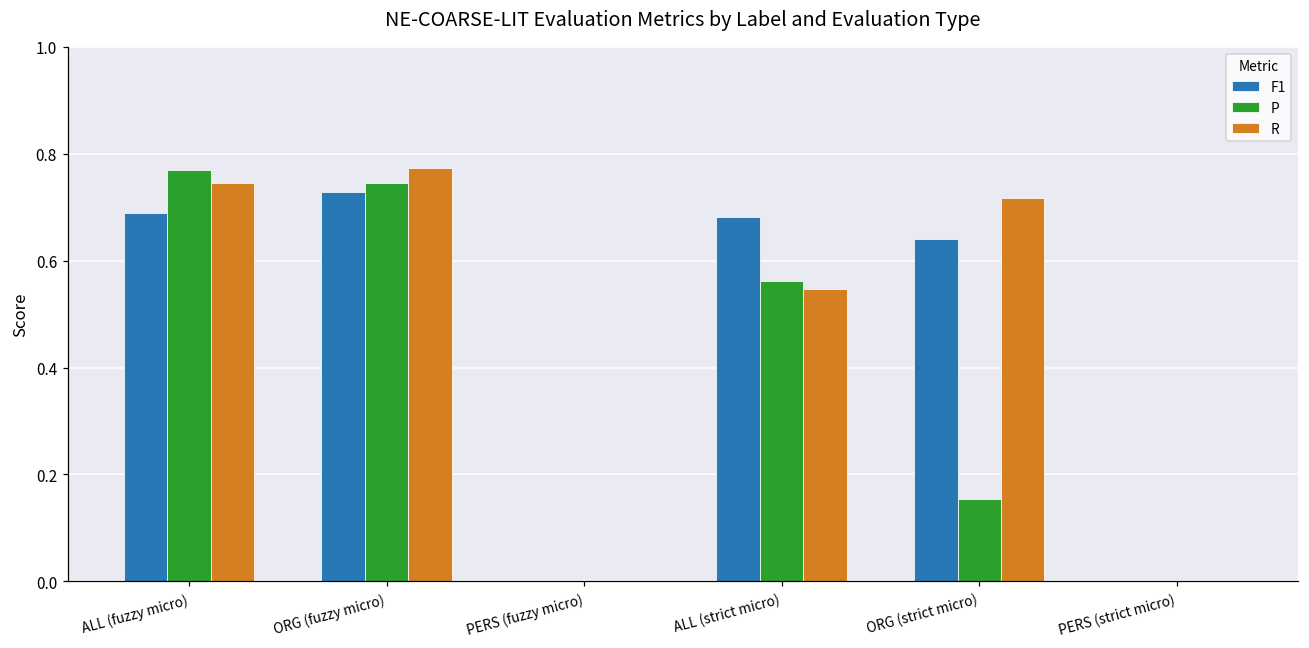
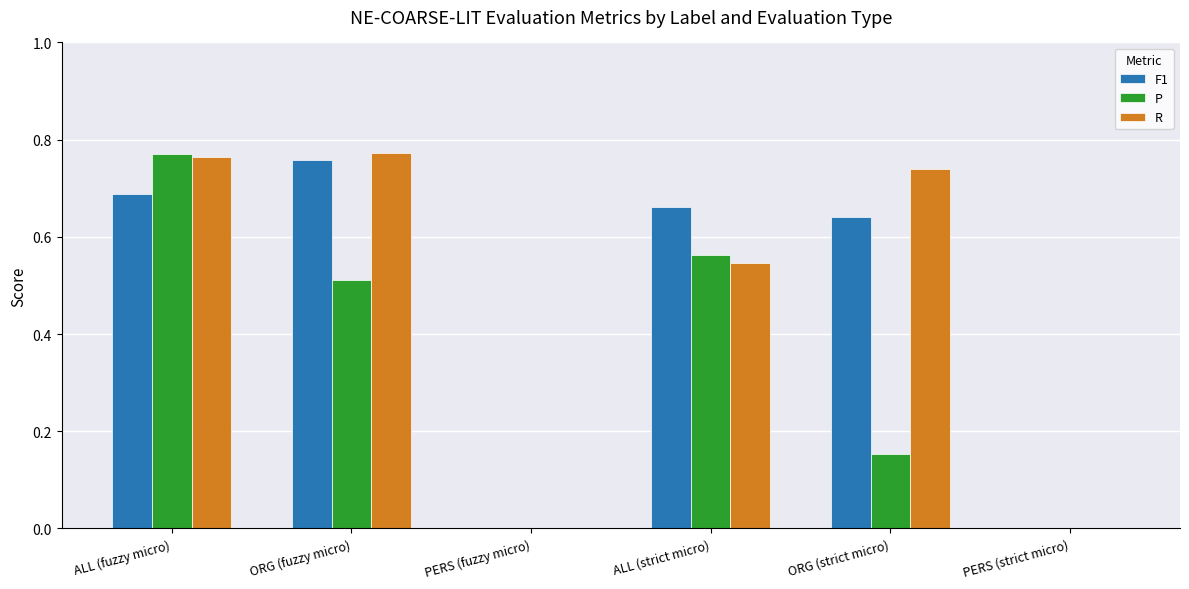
  {
    "F1": {
      "ALL (fuzzy micro)": 0.69,
-     "ORG (fuzzy micro)": 0.73,
+     "ORG (fuzzy micro)": 0.76,
      "PERS (fuzzy micro)": 0.00,
-     "ALL (strict micro)": 0.68,
+     "ALL (strict micro)": 0.66,
      "ORG (strict micro)": 0.64,
      "PERS (strict micro)": 0.00
    },
    "P": {
      "ALL (fuzzy micro)": 0.77,
-     "ORG (fuzzy micro)": 0.75,
+     "ORG (fuzzy micro)": 0.51,
      "PERS (fuzzy micro)": 0.00,
      "ALL (strict micro)": 0.56,
      "ORG (strict micro)": 0.15,
      "PERS (strict micro)": 0.00
    },
    "R": {
-     "ALL (fuzzy micro)": 0.75,
+     "ALL (fuzzy micro)": 0.76,
      "ORG (fuzzy micro)": 0.77,
      "PERS (fuzzy micro)": 0.00,
      "ALL (strict micro)": 0.55,
-     "ORG (strict micro)": 0.72,
+     "ORG (strict micro)": 0.74,
      "PERS (strict micro)": 0.00
    }
  }
